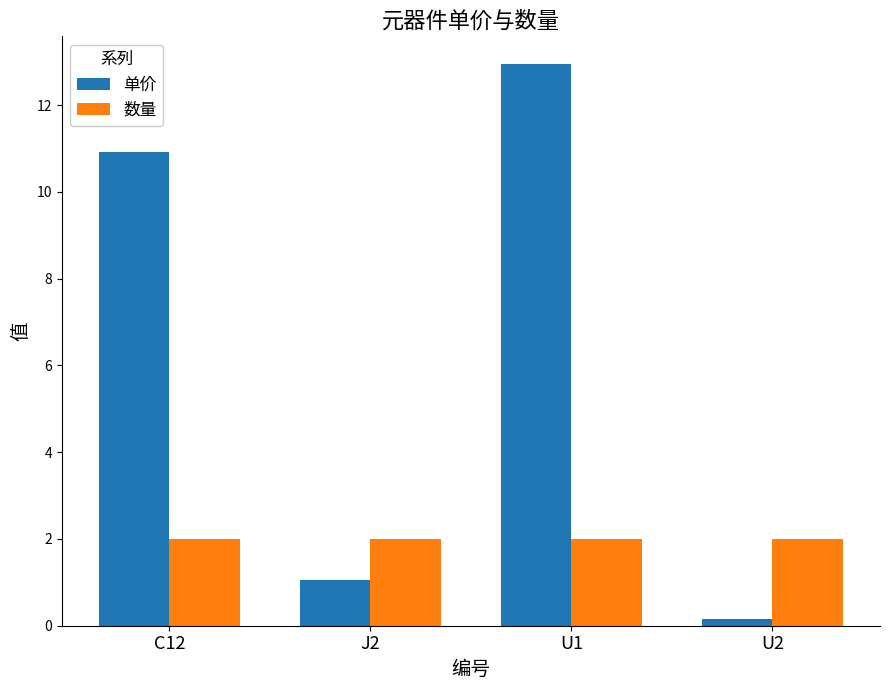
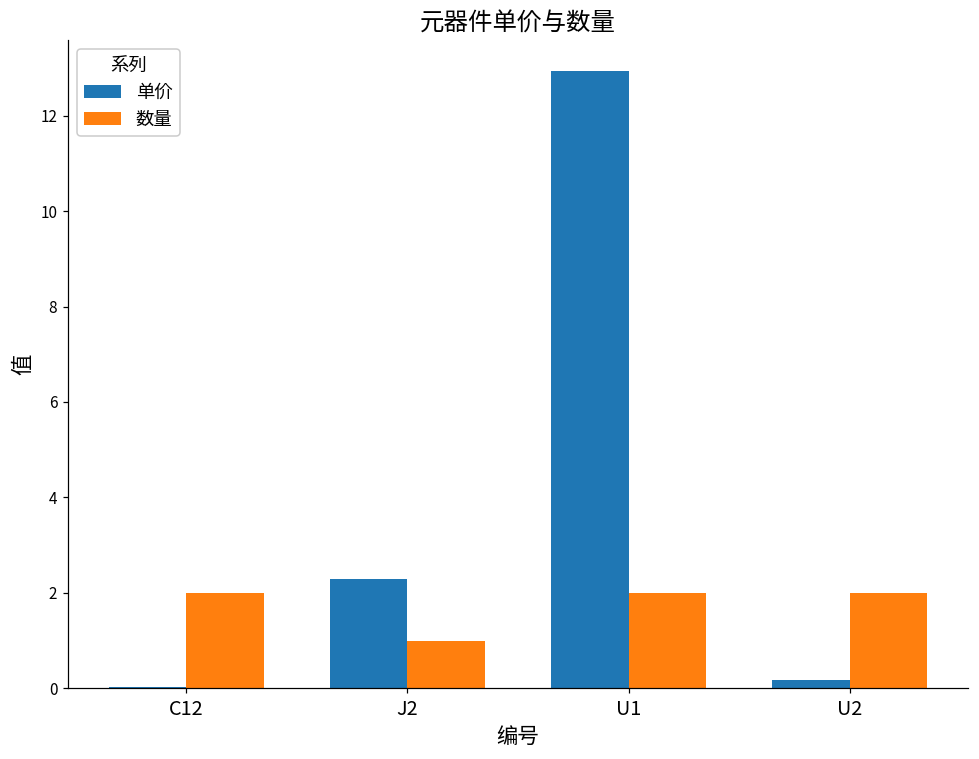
  {
    "单价": {
-     "C12": 10.9,
-     "J2": 1.0,
+     "C12": 0.0,
+     "J2": 2.3,
      "U1": 12.9,
      "U2": 0.2
    },
    "数量": {
      "C12": 2,
-     "J2": 2,
+     "J2": 1,
      "U1": 2,
      "U2": 2
    }
  }
